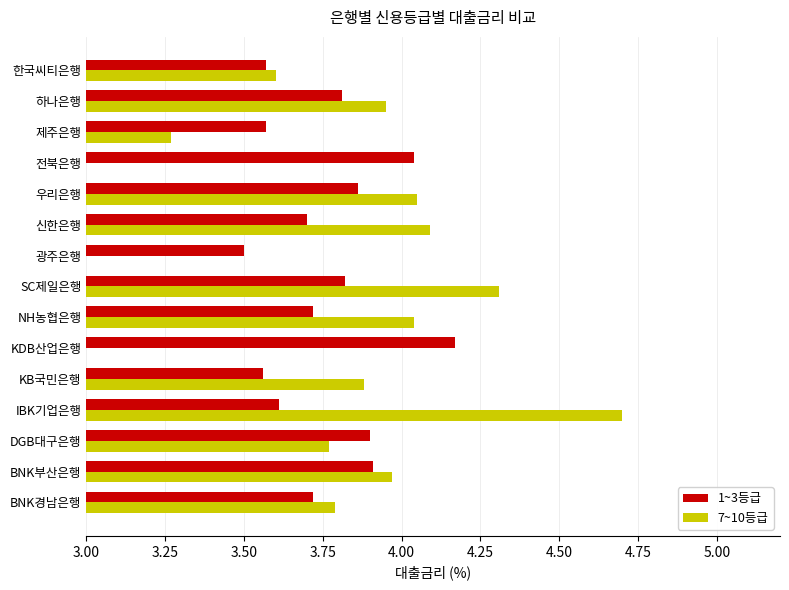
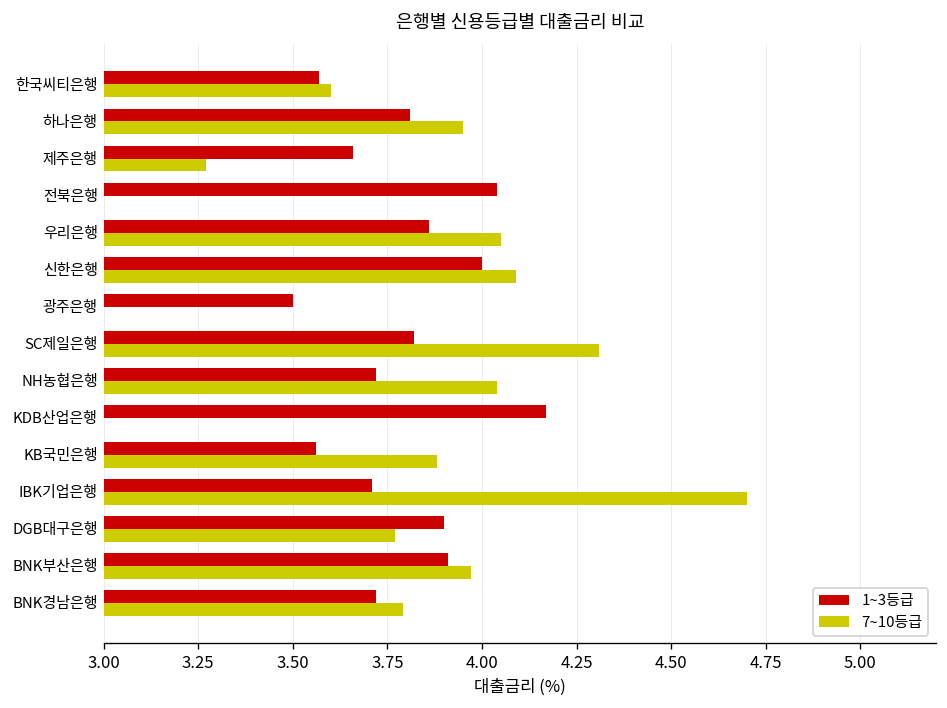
  {
    "1~3등급": {
      "한국씨티은행": 3.57,
      "하나은행": 3.81,
-     "제주은행": 3.57,
+     "제주은행": 3.66,
      "전북은행": 4.04,
      "우리은행": 3.86,
-     "신한은행": 3.7,
+     "신한은행": 4.0,
      "광주은행": 3.50,
      "SC제일은행": 3.82,
      "NH농협은행": 3.72,
      "KDB산업은행": 4.17,
      "KB국민은행": 3.56,
-     "IBK기업은행": 3.61,
+     "IBK기업은행": 3.71,
      "DGB대구은행": 3.90,
      "BNK부산은행": 3.91,
      "BNK경남은행": 3.72
    }
  }
